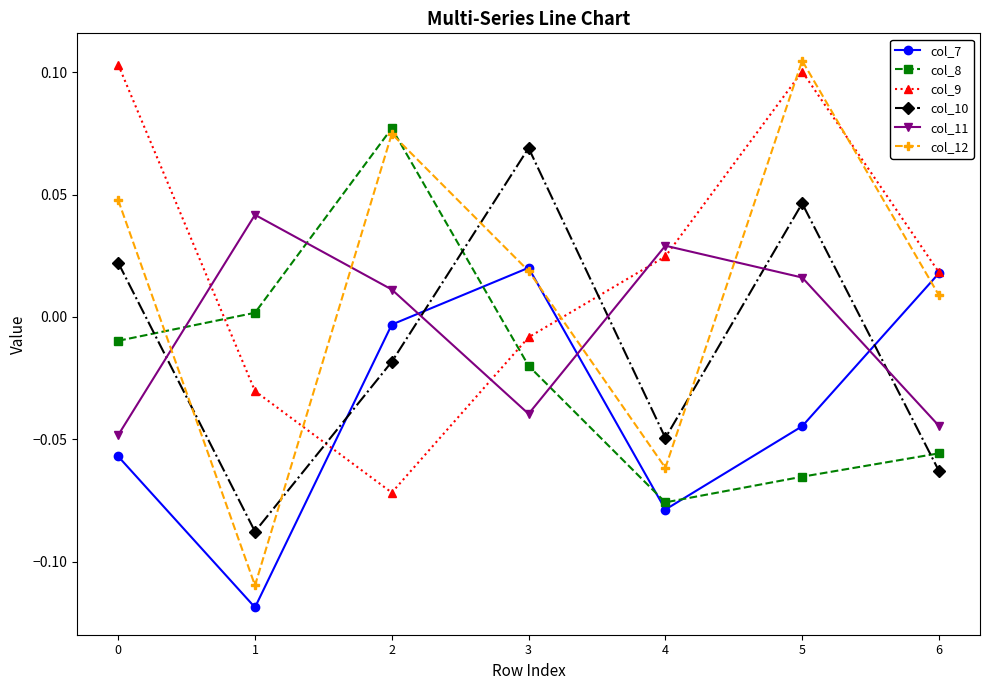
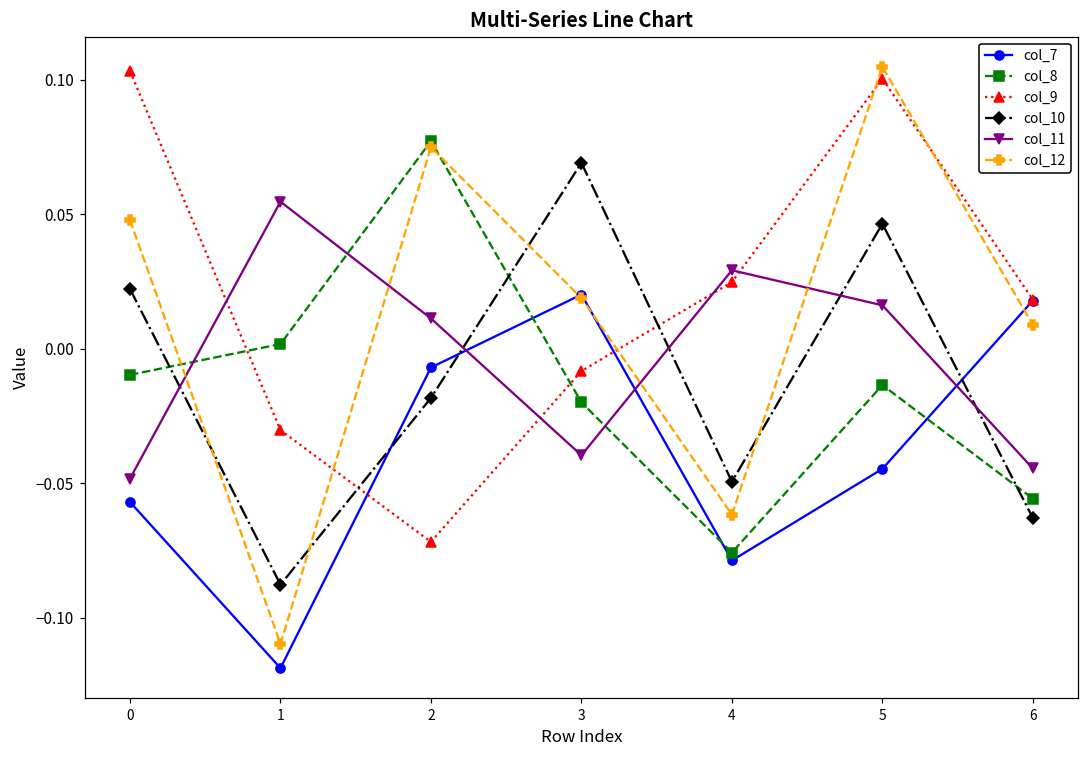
  {
    "col_7": {
      "0": -0.057,
      "1": -0.119,
-     "2": -0.003,
+     "2": -0.007,
      "3": 0.020,
      "4": -0.079,
      "5": -0.045
    },
    "col_8": {
      "0": -0.010,
      "1": 0.002,
      "2": 0.077,
      "3": -0.020,
      "4": -0.076,
-     "5": -0.065,
+     "5": -0.014,
      "6": -0.056
    },
    "col_9": {
      "0": 0.103,
      "1": -0.030,
      "2": -0.072,
      "3": -0.008,
      "4": 0.025,
      "5": 0.100
    },
    "col_10": {
      "0": 0.022,
      "1": -0.088,
      "2": -0.018,
      "3": 0.069,
      "4": -0.049,
      "5": 0.046,
      "6": -0.063
    },
    "col_11": {
      "0": -0.048,
-     "1": 0.042,
+     "1": 0.055,
      "2": 0.011,
      "3": -0.040,
      "4": 0.029,
      "5": 0.016,
      "6": -0.045
    },
    "col_12": {
      "0": 0.048,
      "1": -0.110,
      "2": 0.075,
      "3": 0.019,
      "4": -0.062,
      "5": 0.105,
      "6": 0.009
    }
  }
